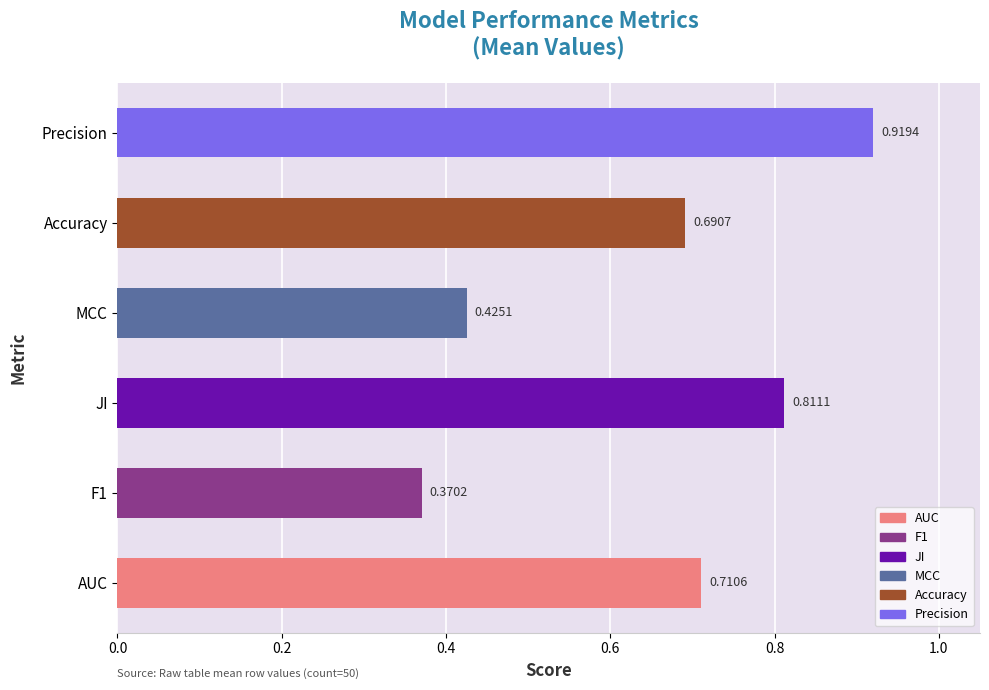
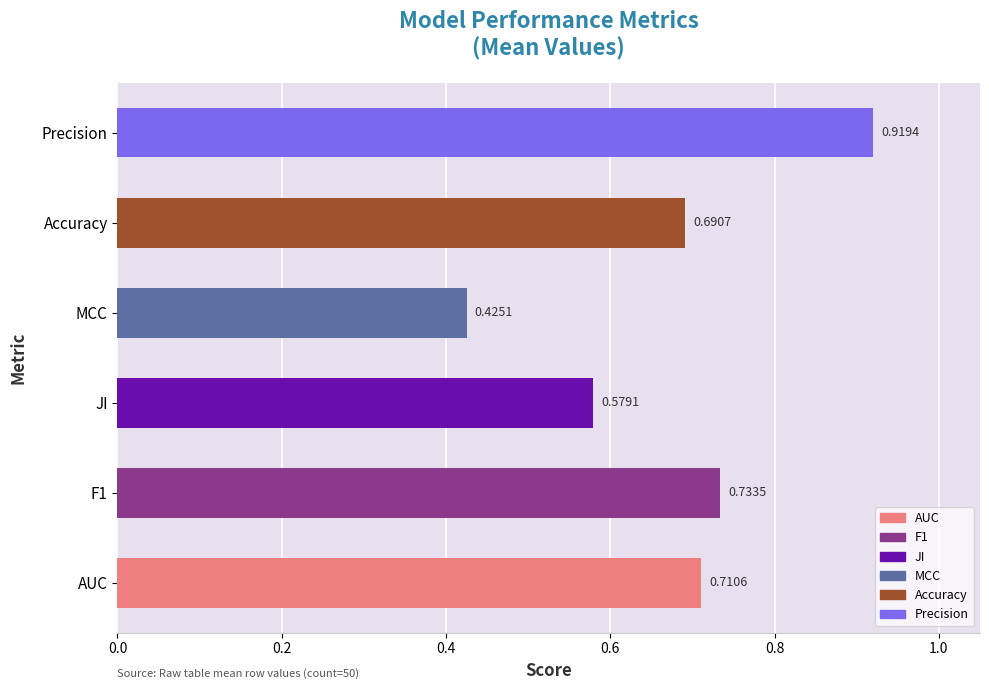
  {
    "Precision": 0.9194,
    "Accuracy": 0.6907,
    "MCC": 0.4251,
-   "JI": 0.8111,
-   "F1": 0.3702,
+   "JI": 0.5791,
+   "F1": 0.7335,
    "AUC": 0.7106
  }
